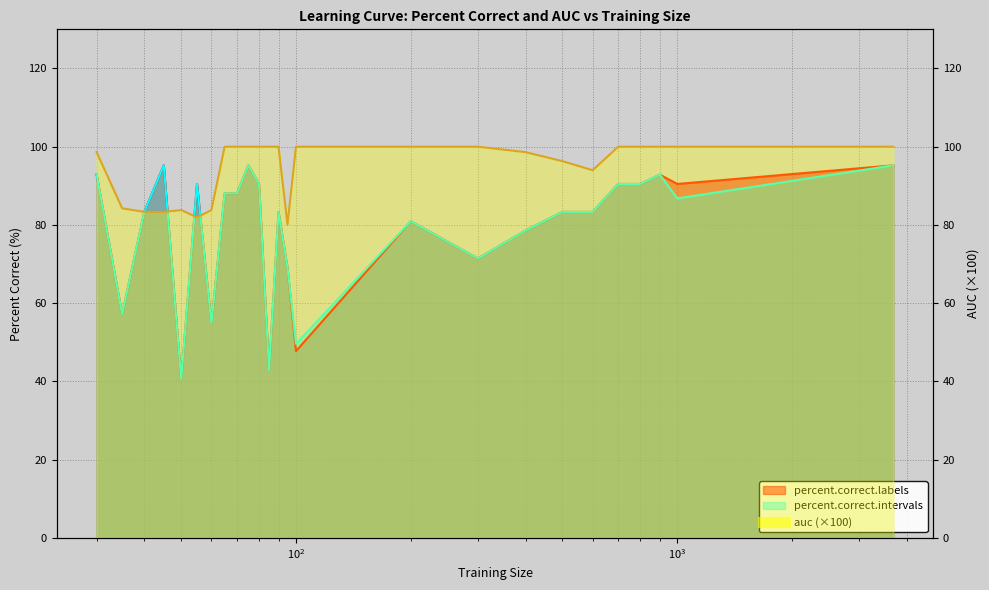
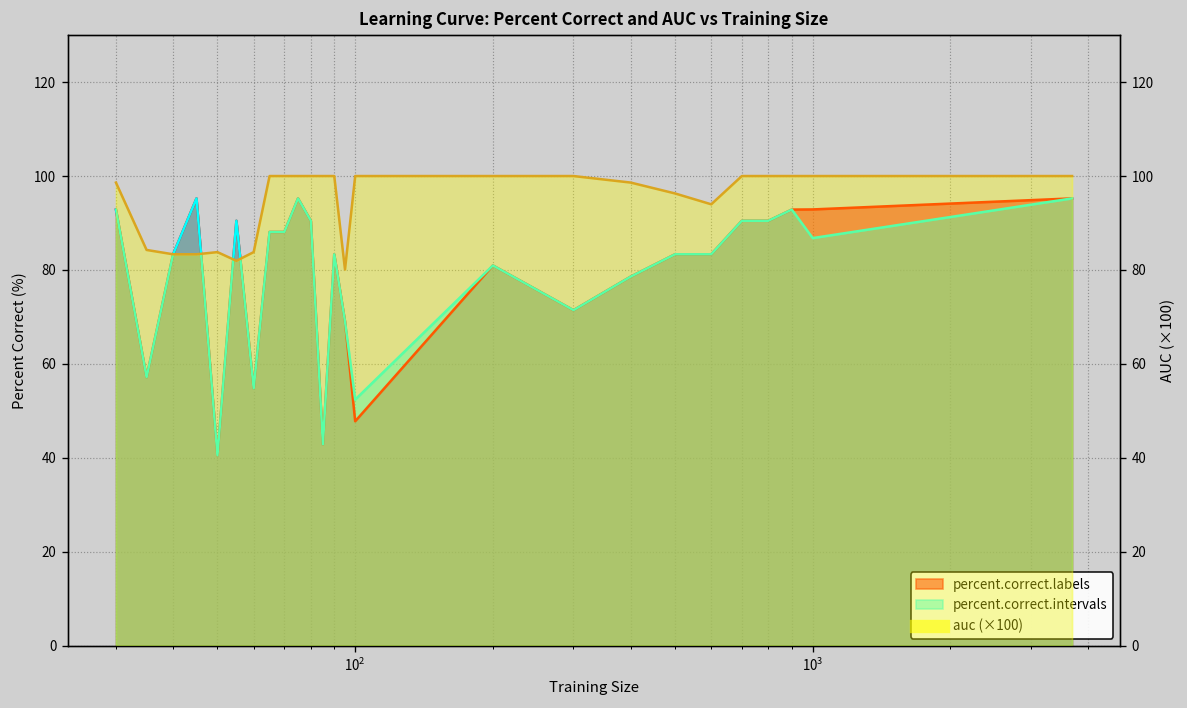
  {
    "percent.correct.labels": {
      "10^2": 48,
-     "10^3": 90
+     "10^3": 93
    },
    "percent.correct.intervals": {
-     "10^2": 50,
+     "10^2": 52,
      "10^3": 87
    },
    "auc (×100)": {
      "10^2": 100,
      "10^3": 100
    }
  }
